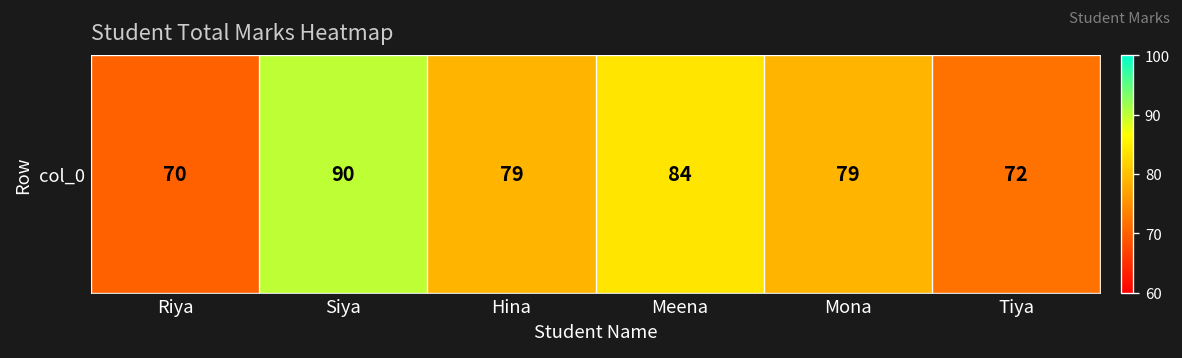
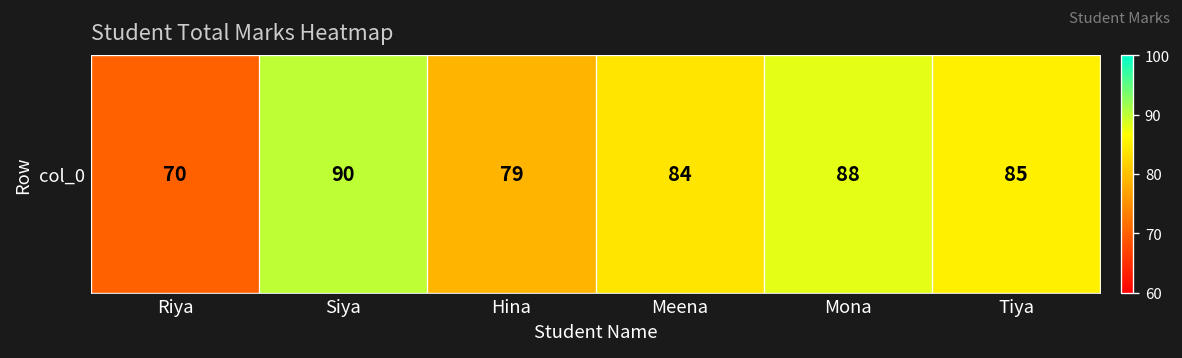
  {
    "col_0": {
      "Riya": 70,
      "Siya": 90,
      "Hina": 79,
      "Meena": 84,
-     "Mona": 79,
-     "Tiya": 72
+     "Mona": 88,
+     "Tiya": 85
    }
  }
